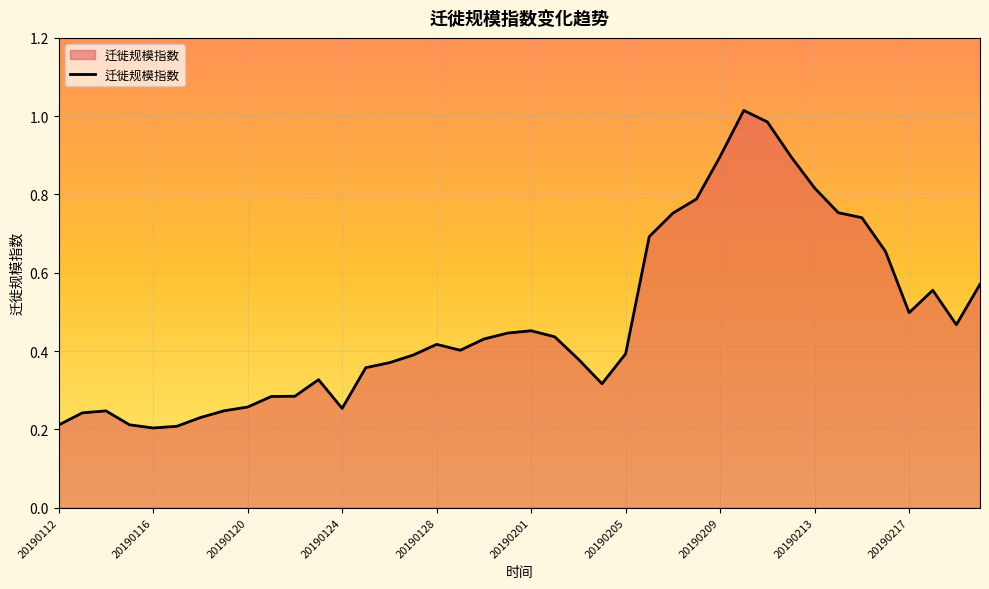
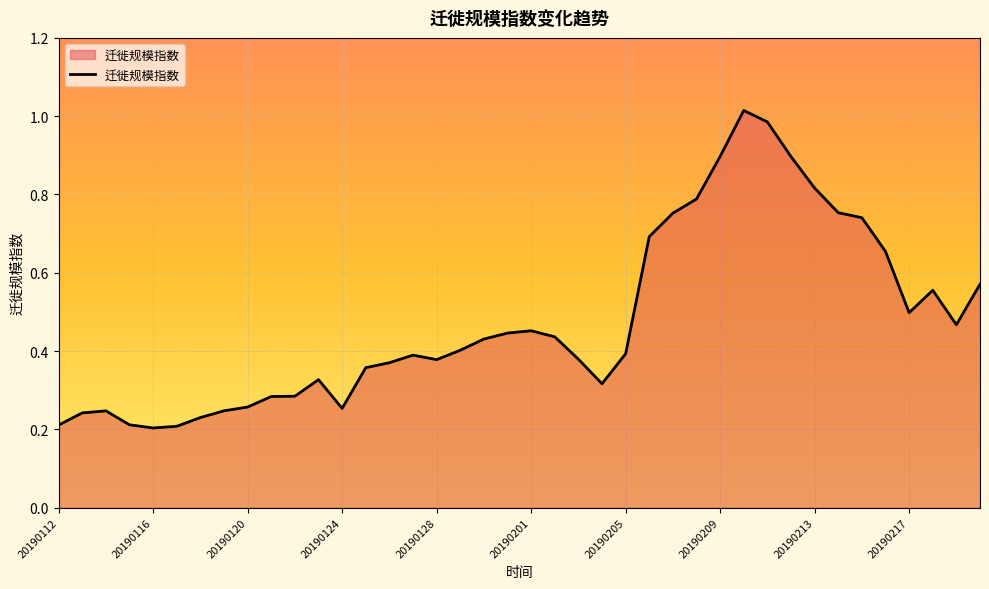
  {
    "20190112": 0.21,
    "20190116": 0.20,
    "20190120": 0.26,
    "20190124": 0.25,
-   "20190128": 0.42,
+   "20190128": 0.38,
    "20190201": 0.45,
    "20190205": 0.39,
    "20190209": 0.90,
    "20190213": 0.82,
    "20190217": 0.50
  }
